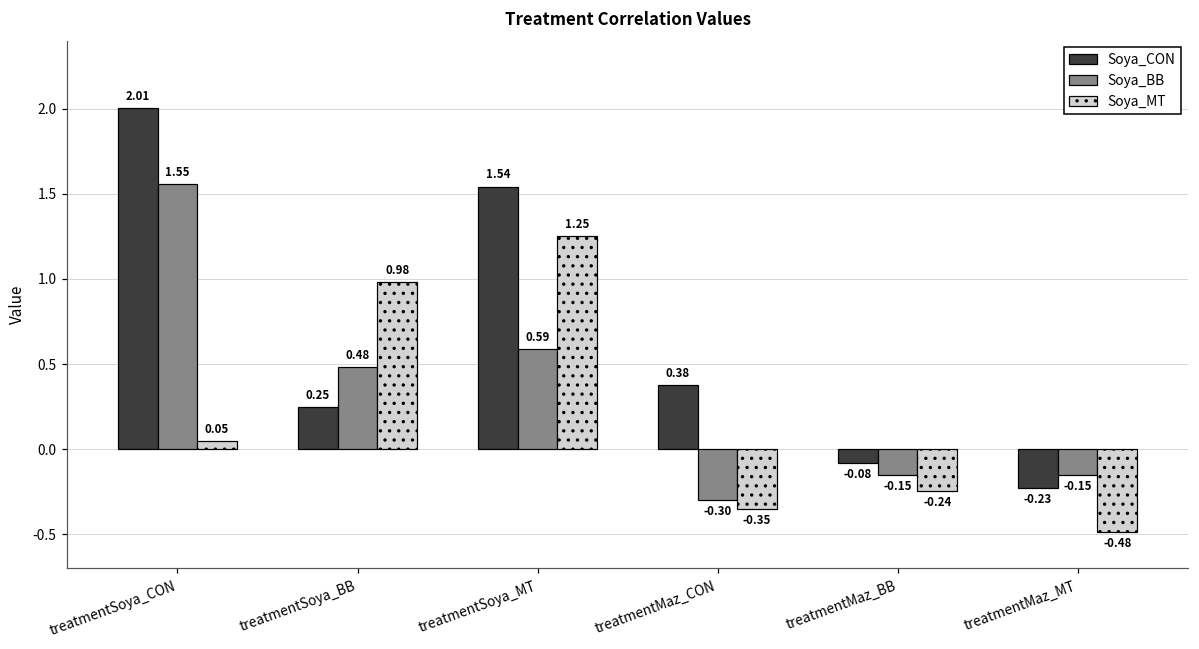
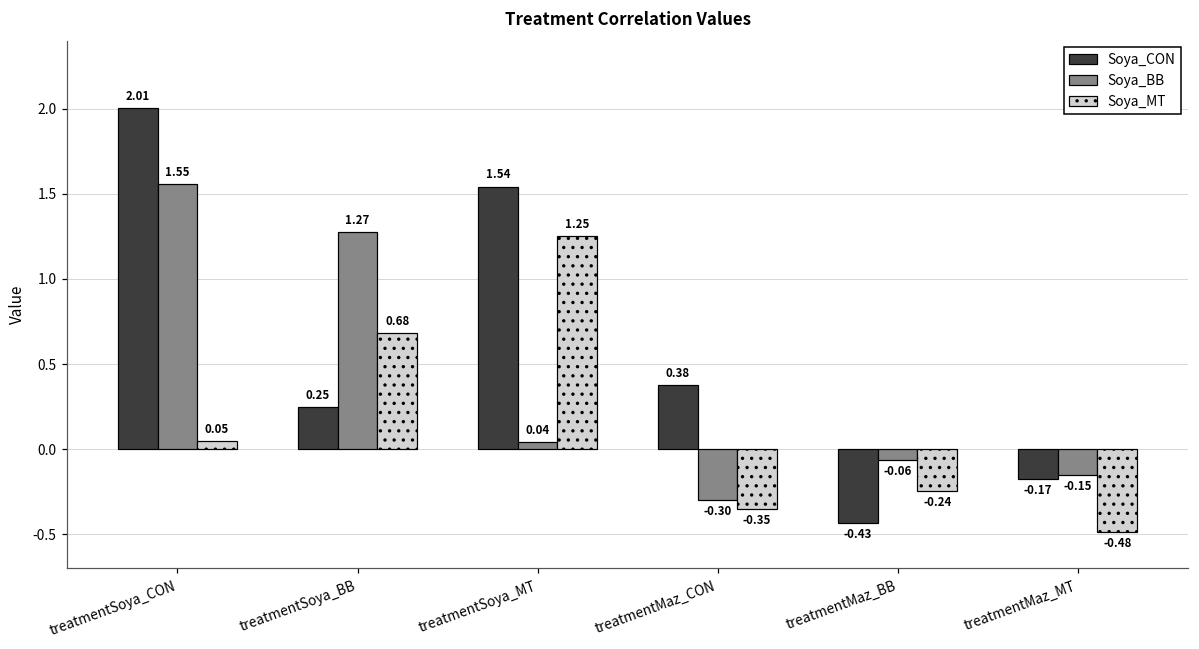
  {
    "Soya_CON": {
      "treatmentSoya_CON": 2.01,
      "treatmentSoya_BB": 0.25,
      "treatmentSoya_MT": 1.54,
      "treatmentMaz_CON": 0.38,
-     "treatmentMaz_BB": -0.08,
-     "treatmentMaz_MT": -0.23
+     "treatmentMaz_BB": -0.43,
+     "treatmentMaz_MT": -0.17
    },
    "Soya_BB": {
      "treatmentSoya_CON": 1.55,
-     "treatmentSoya_BB": 0.48,
-     "treatmentSoya_MT": 0.59,
+     "treatmentSoya_BB": 1.27,
+     "treatmentSoya_MT": 0.04,
      "treatmentMaz_CON": -0.30,
-     "treatmentMaz_BB": -0.15,
+     "treatmentMaz_BB": -0.06,
      "treatmentMaz_MT": -0.15
    },
    "Soya_MT": {
      "treatmentSoya_CON": 0.05,
-     "treatmentSoya_BB": 0.98,
+     "treatmentSoya_BB": 0.68,
      "treatmentSoya_MT": 1.25,
      "treatmentMaz_CON": -0.35,
      "treatmentMaz_BB": -0.24,
      "treatmentMaz_MT": -0.48
    }
  }
